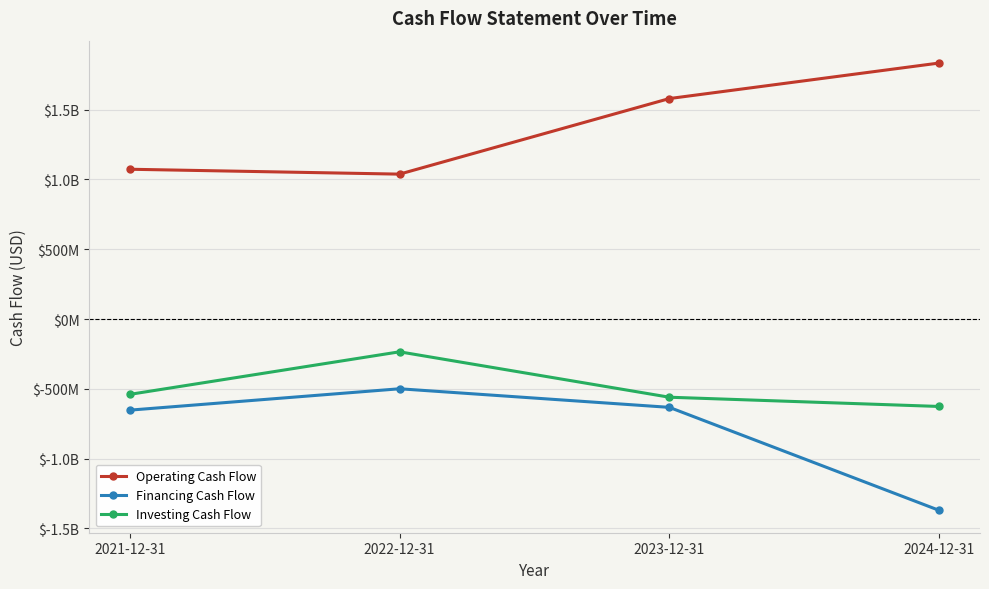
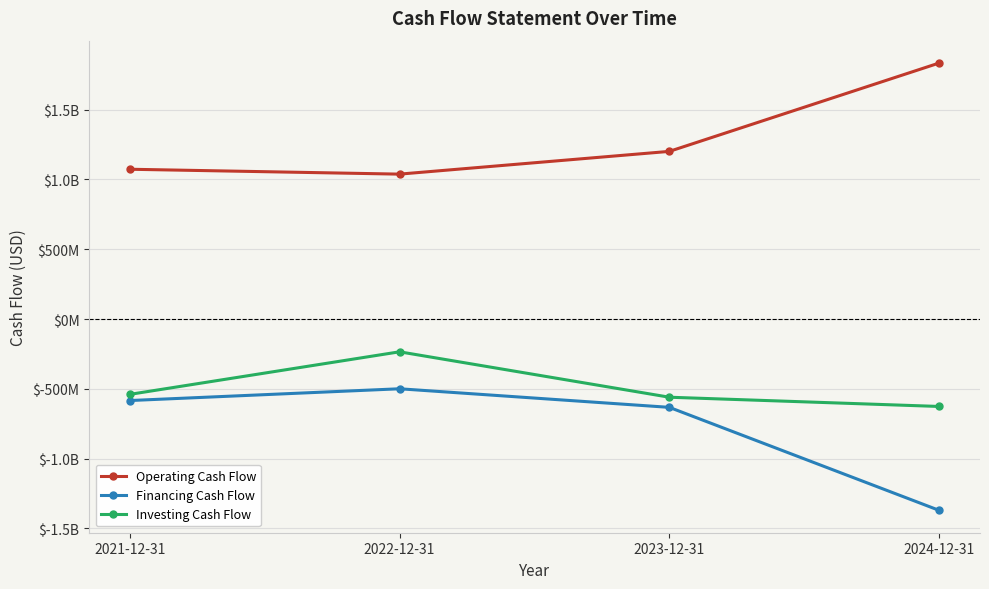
  {
    "Operating Cash Flow": {
      "2021-12-31": "$1070000000",
      "2022-12-31": "$1040000000",
-     "2023-12-31": "$1580000000",
+     "2023-12-31": "$1200000000",
      "2024-12-31": "$1830000000"
    },
    "Financing Cash Flow": {
-     "2021-12-31": "$-650000000",
+     "2021-12-31": "$-580000000",
      "2022-12-31": "$-500000000",
      "2023-12-31": "$-630000000",
      "2024-12-31": "$-1370000000"
    },
    "Investing Cash Flow": {
      "2021-12-31": "$-540000000",
      "2022-12-31": "$-240000000",
      "2023-12-31": "$-560000000",
      "2024-12-31": "$-630000000"
    }
  }
